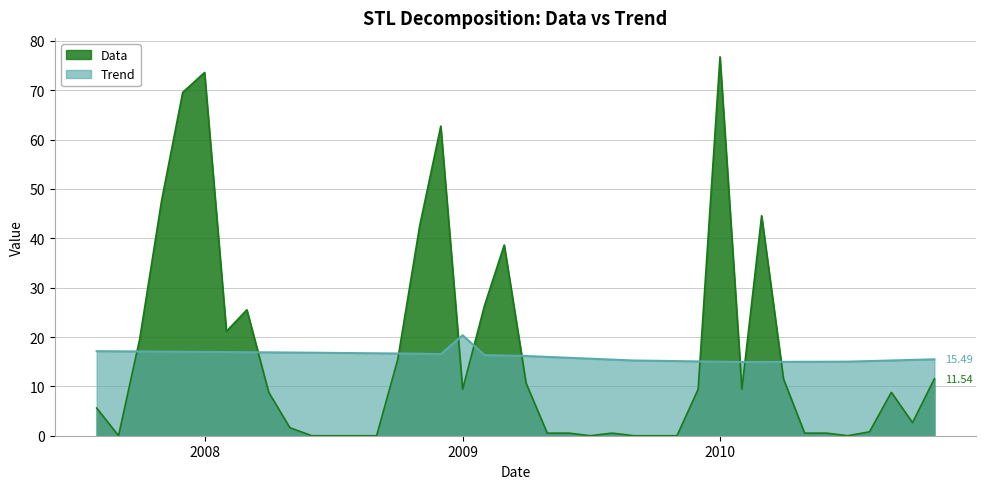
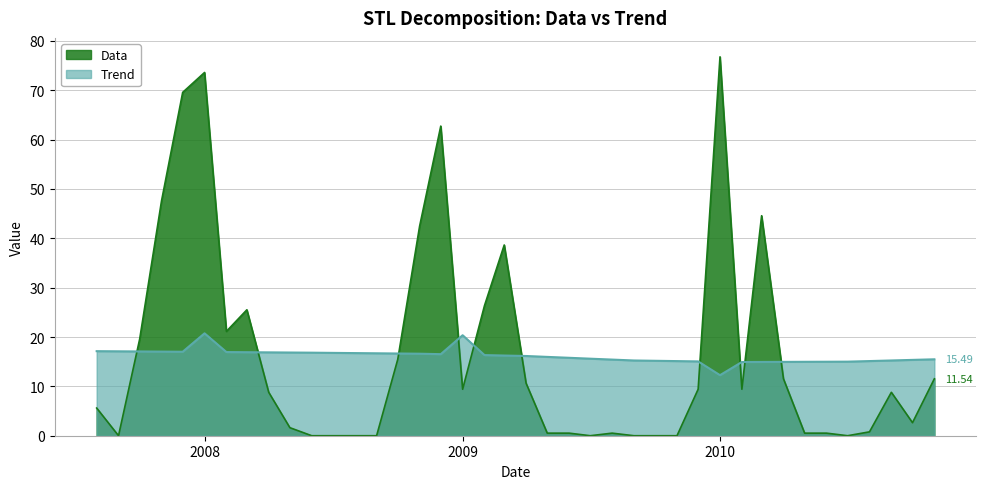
  {
    "Data": {
      "2008": 74,
      "2009": 9,
      "2010": 77
    },
    "Trend": {
-     "2008": 17,
+     "2008": 21,
      "2009": 20,
-     "2010": 15
+     "2010": 12
    }
  }
